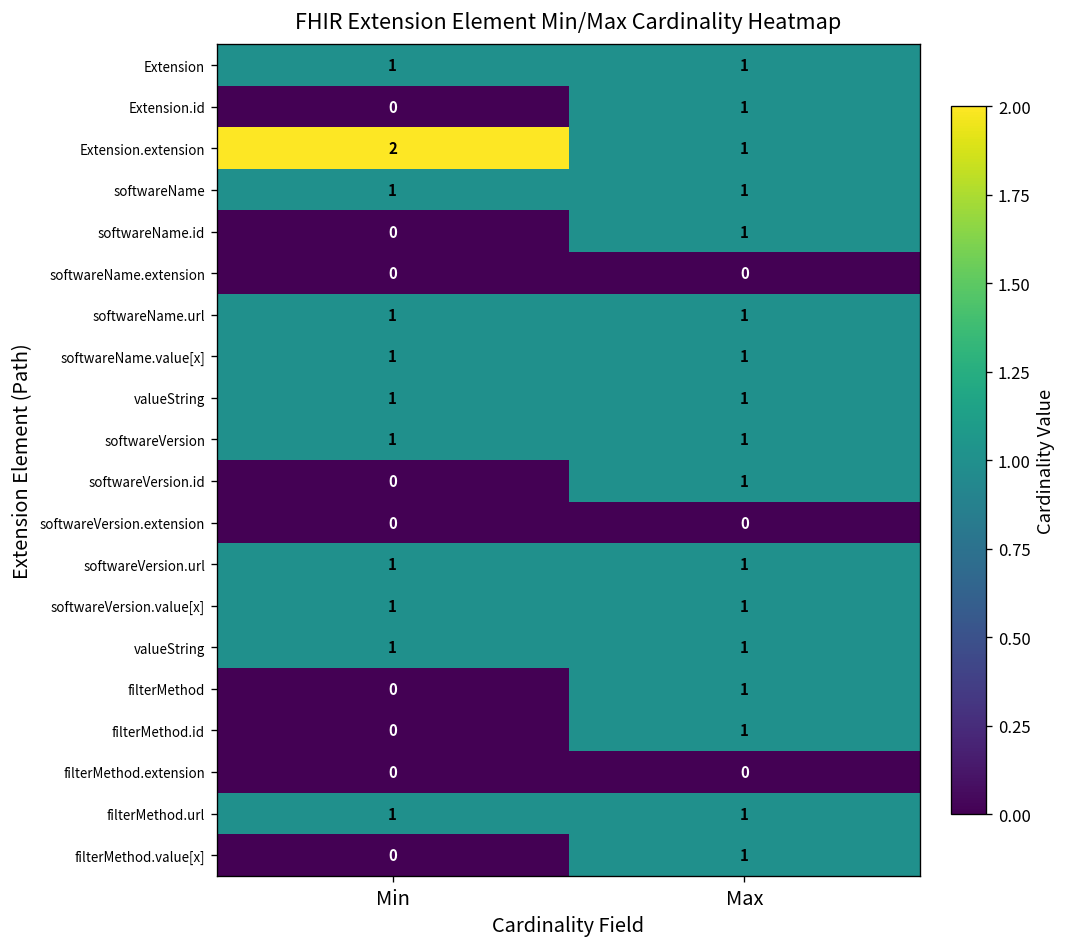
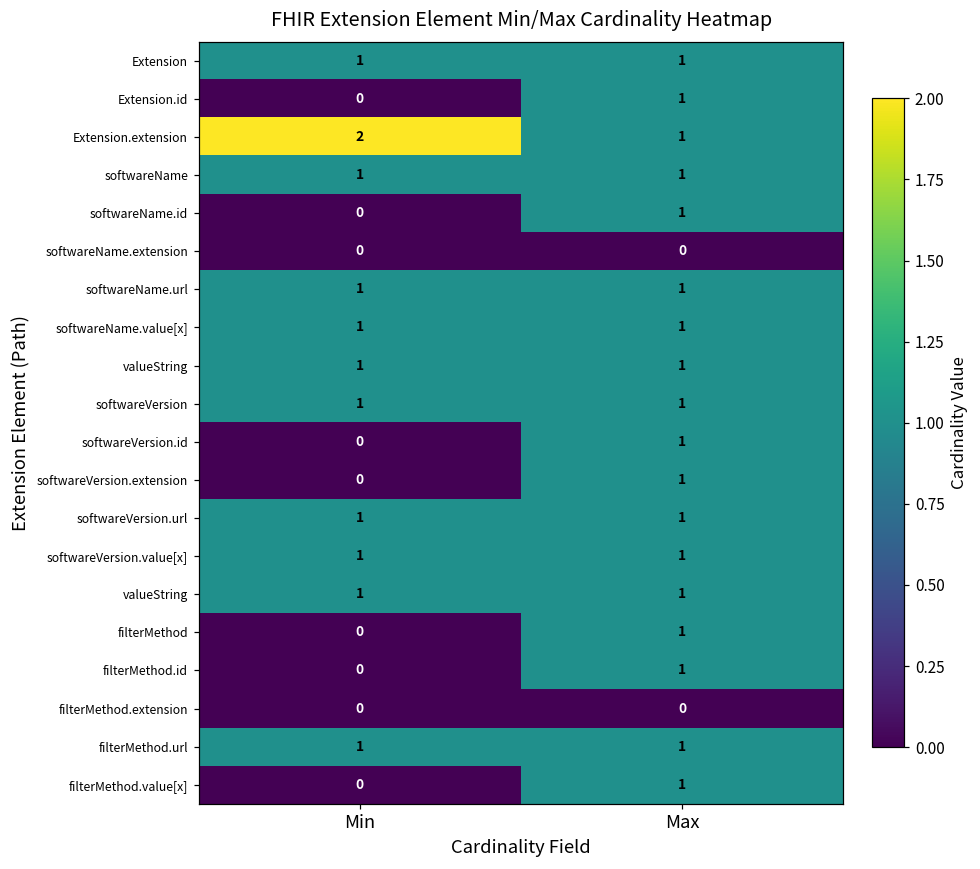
  {
    "Extension": {
      "Min": 1,
      "Max": 1
    },
    "Extension.id": {
      "Min": 0,
      "Max": 1
    },
    "Extension.extension": {
      "Min": 2,
      "Max": 1
    },
    "softwareName": {
      "Min": 1,
      "Max": 1
    },
    "softwareName.id": {
      "Min": 0,
      "Max": 1
    },
    "softwareName.extension": {
      "Min": 0,
      "Max": 0
    },
    "softwareName.url": {
      "Min": 1,
      "Max": 1
    },
    "softwareName.value[x]": {
      "Min": 1,
      "Max": 1
    },
    "softwareVersion": {
      "Min": 1,
      "Max": 1
    },
    "softwareVersion.id": {
      "Min": 0,
      "Max": 1
    },
    "softwareVersion.extension": {
      "Min": 0,
-     "Max": 0
+     "Max": 1
    },
    "softwareVersion.url": {
      "Min": 1,
      "Max": 1
    },
    "softwareVersion.value[x]": {
      "Min": 1,
      "Max": 1
    },
    "filterMethod": {
      "Min": 0,
      "Max": 1
    },
    "filterMethod.id": {
      "Min": 0,
      "Max": 1
    },
    "filterMethod.extension": {
      "Min": 0,
      "Max": 0
    },
    "filterMethod.url": {
      "Min": 1,
      "Max": 1
    },
    "filterMethod.value[x]": {
      "Min": 0,
      "Max": 1
    }
  }
